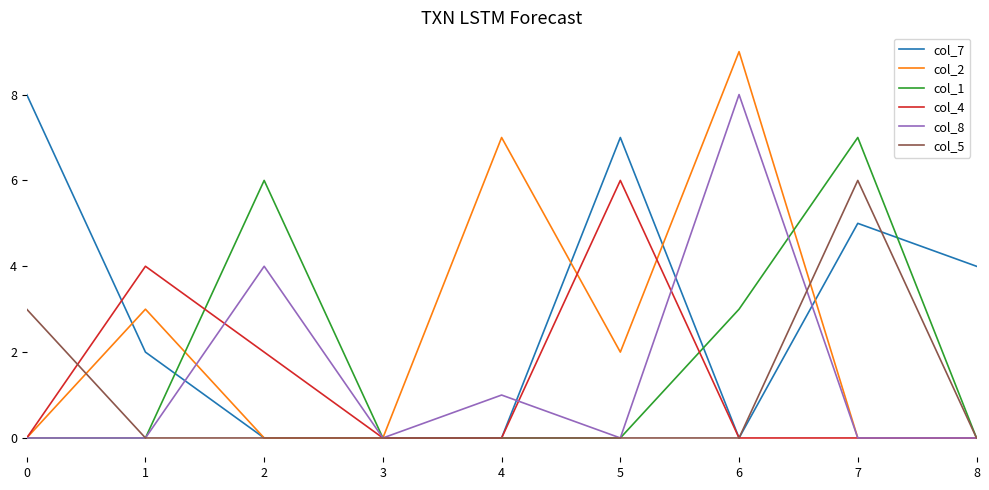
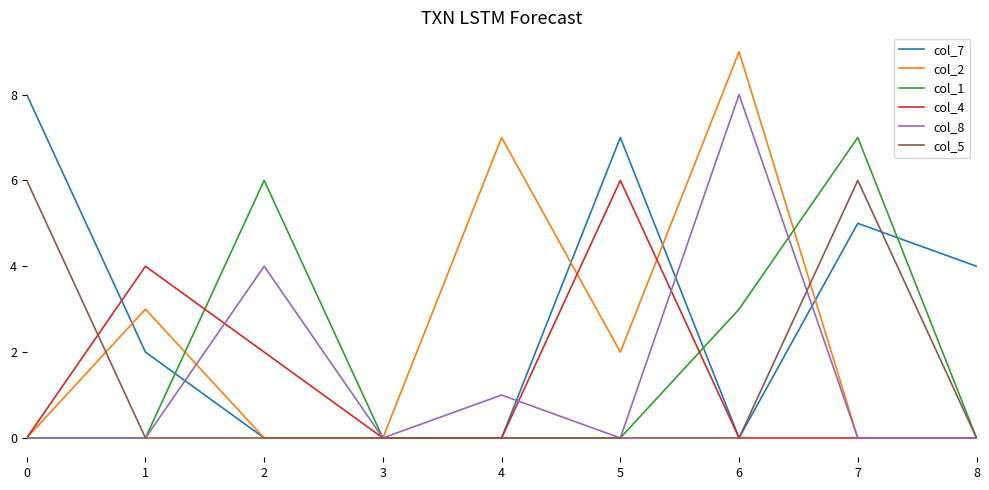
  {
    "col_7": {
      "0": 8,
      "1": 2,
      "5": 7,
      "7": 5,
      "8": 4
    },
    "col_2": {
      "1": 3,
      "4": 7,
      "5": 2,
      "6": 9
    },
    "col_1": {
      "2": 6,
      "6": 3,
      "7": 7
    },
    "col_4": {
      "1": 4,
      "2": 2,
      "5": 6
    },
    "col_8": {
      "2": 4,
      "4": 1,
      "6": 8
    },
    "col_5": {
-     "0": 3,
+     "0": 6,
      "7": 6
    }
  }
